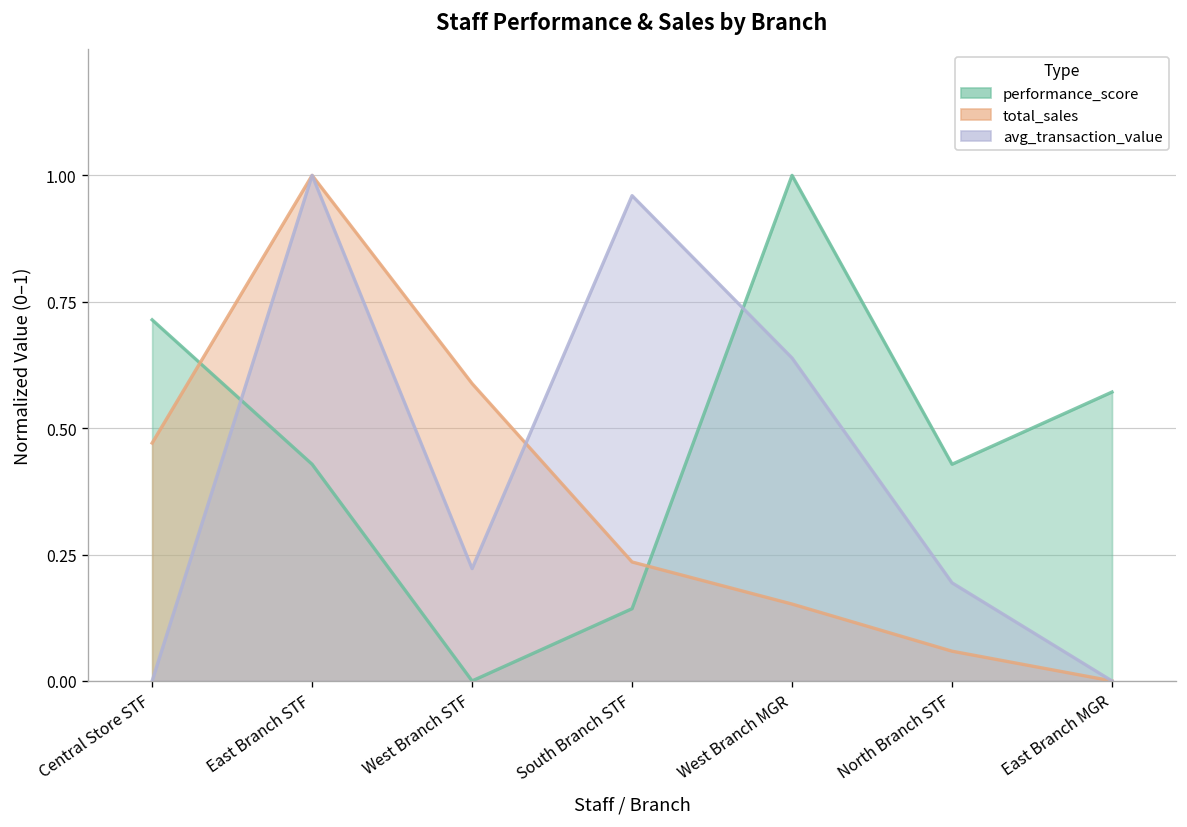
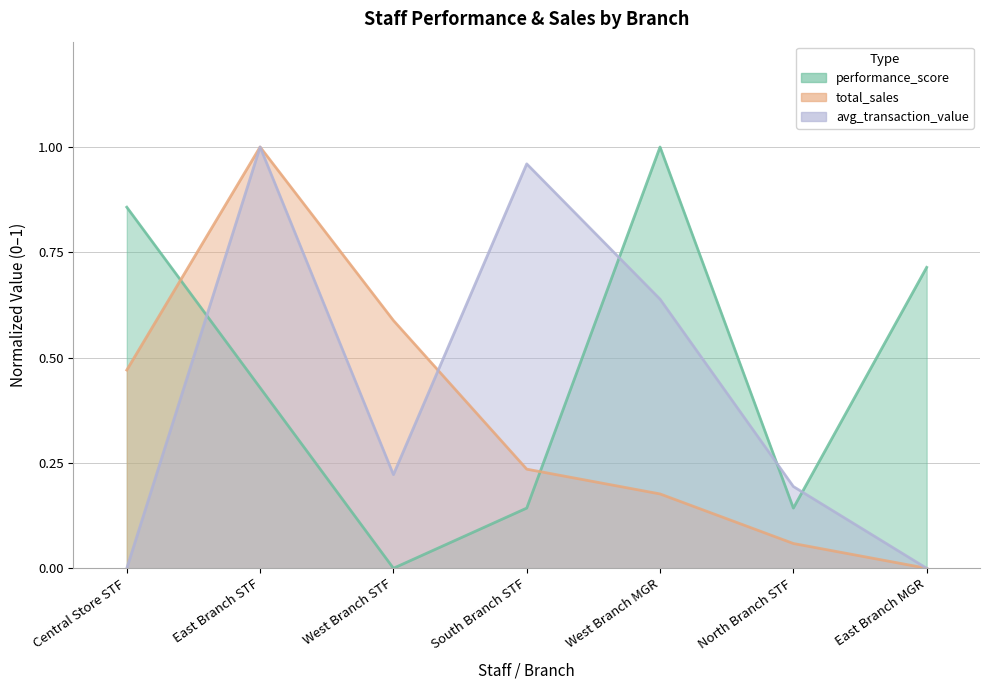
  {
    "performance_score": {
-     "Central Store STF": 0.71,
+     "Central Store STF": 0.86,
      "East Branch STF": 0.43,
      "West Branch STF": 0.00,
      "South Branch STF": 0.14,
      "West Branch MGR": 1.00,
-     "North Branch STF": 0.43,
-     "East Branch MGR": 0.57
+     "North Branch STF": 0.14,
+     "East Branch MGR": 0.71
    },
    "total_sales": {
      "Central Store STF": 0.47,
      "West Branch STF": 0.59,
      "South Branch STF": 0.24,
-     "West Branch MGR": 0.15,
+     "West Branch MGR": 0.18,
      "North Branch STF": 0.06
    },
    "avg_transaction_value": {
      "Central Store STF": 0.00,
      "West Branch STF": 0.22,
      "South Branch STF": 0.96,
      "West Branch MGR": 0.64,
      "North Branch STF": 0.19
    }
  }
